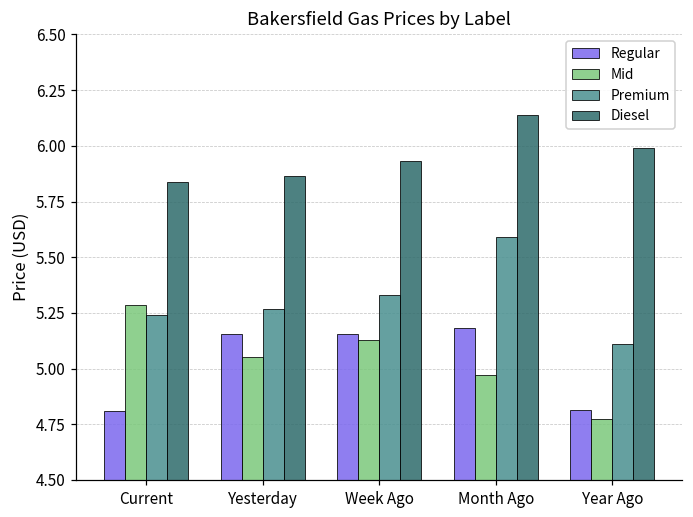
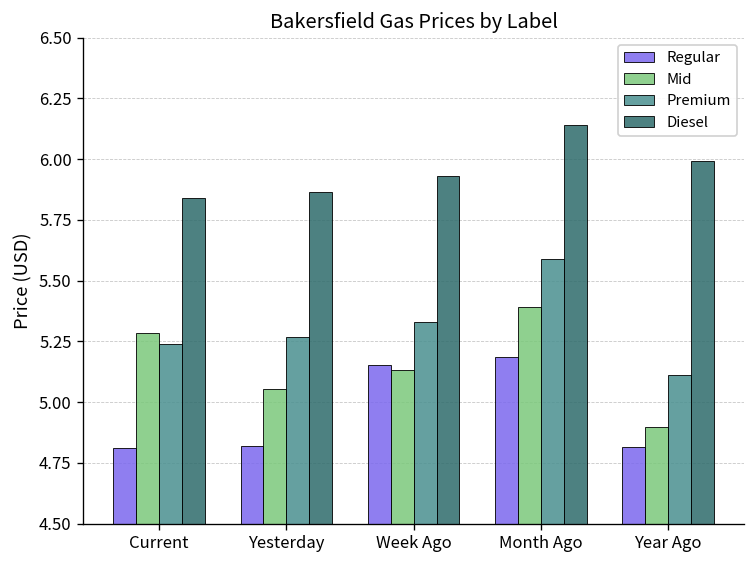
  {
    "Regular": {
      "Current": 4.81,
-     "Yesterday": 5.15,
+     "Yesterday": 4.82,
      "Week Ago": 5.15,
      "Month Ago": 5.18,
      "Year Ago": 4.82
    },
    "Mid": {
      "Current": 5.29,
      "Yesterday": 5.05,
      "Week Ago": 5.13,
-     "Month Ago": 4.97,
-     "Year Ago": 4.78
+     "Month Ago": 5.39,
+     "Year Ago": 4.90
    }
  }
